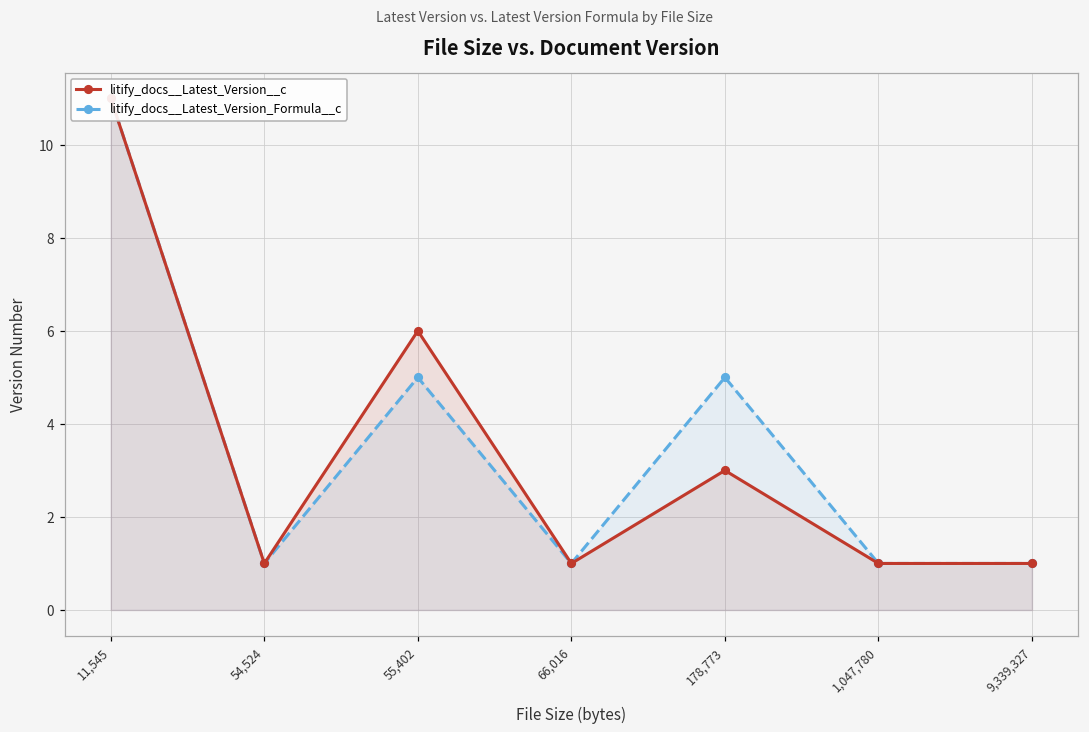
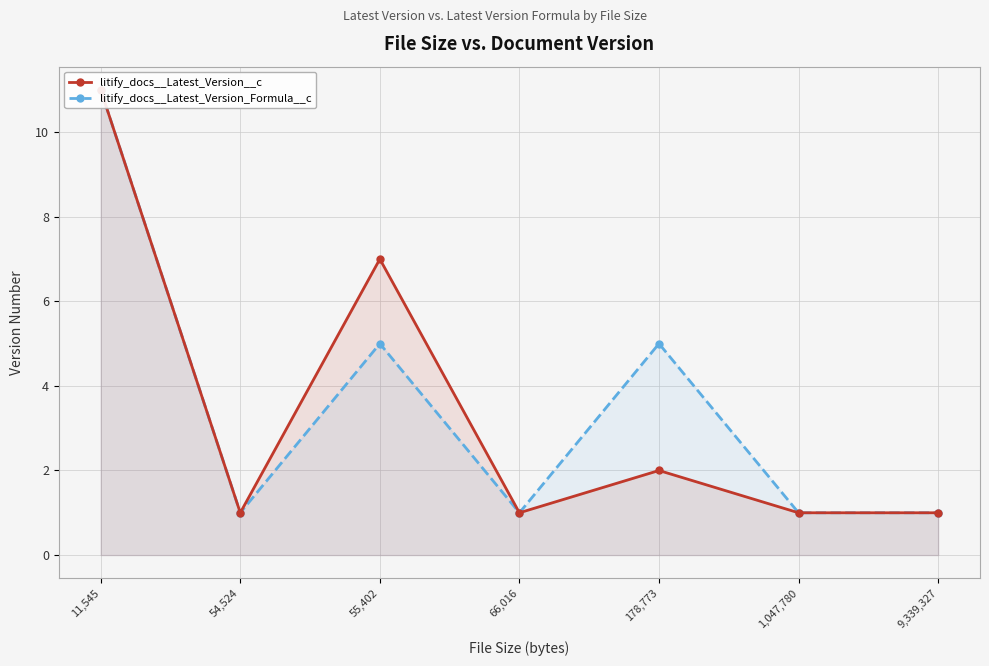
  {
    "litify_docs__Latest_Version__c": {
-     "55,402": 6,
-     "178,773": 3
+     "55,402": 7,
+     "178,773": 2
    },
    "litify_docs__Latest_Version_Formula__c": {
      "55,402": 5,
      "178,773": 5
    }
  }
